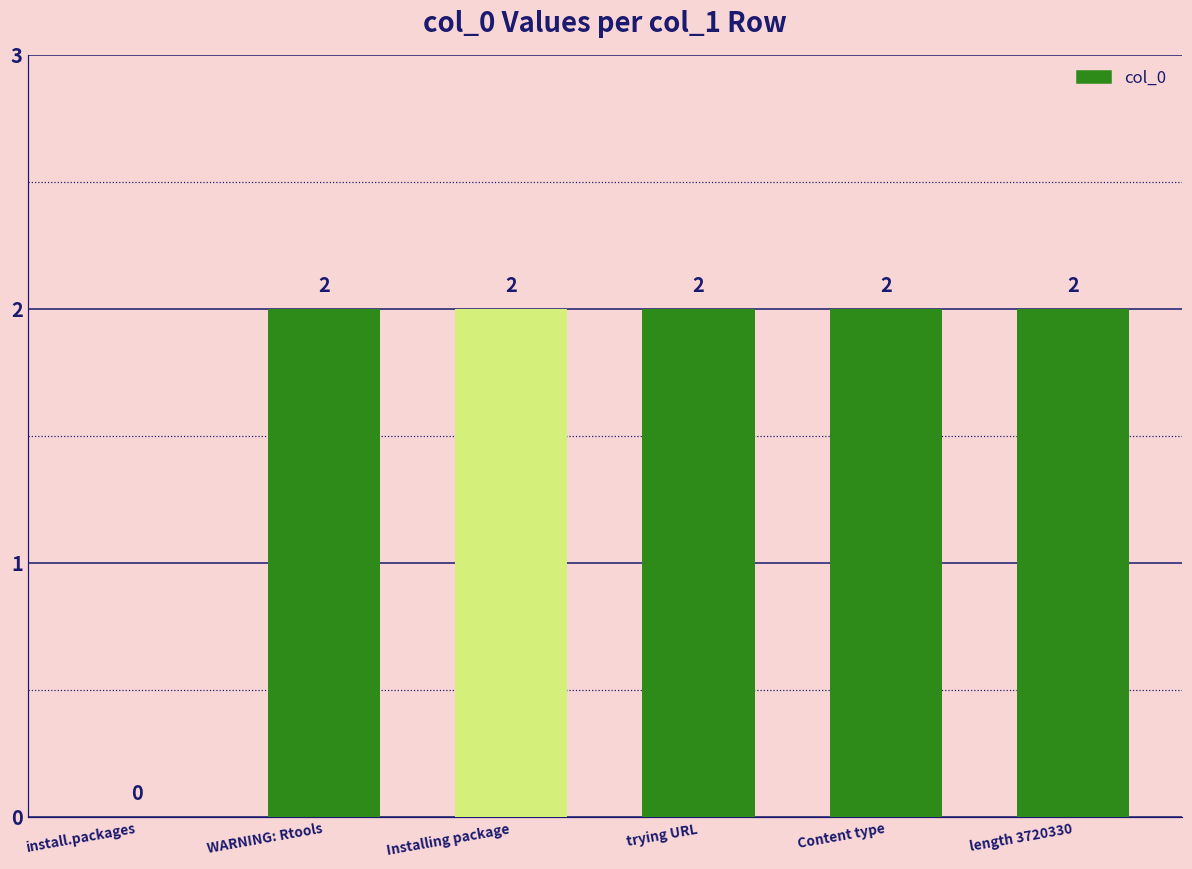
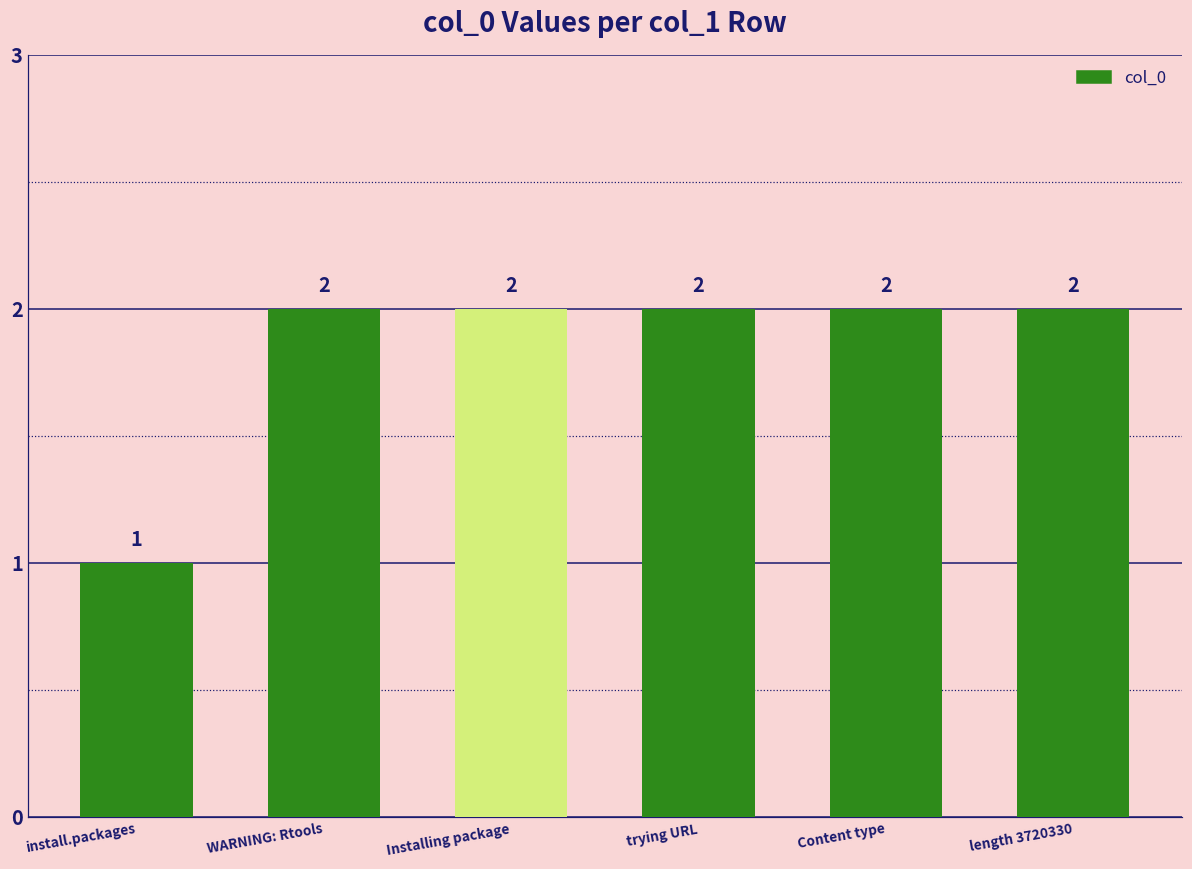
  {
-   "install.packages": 0,
+   "install.packages": 1,
    "WARNING: Rtools": 2,
    "Installing package": 2,
    "trying URL": 2,
    "Content type": 2,
    "length 3720330": 2
  }
